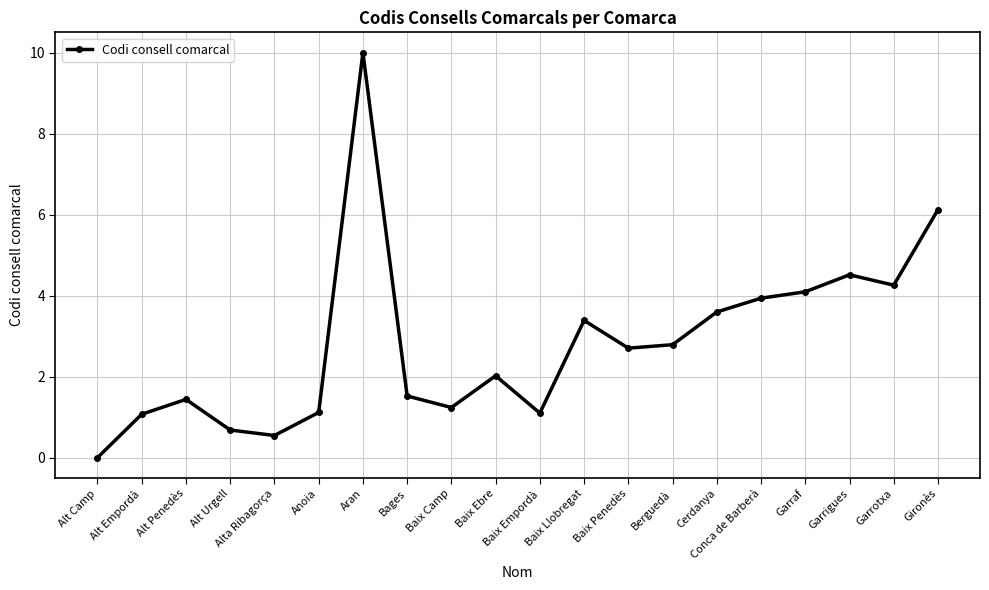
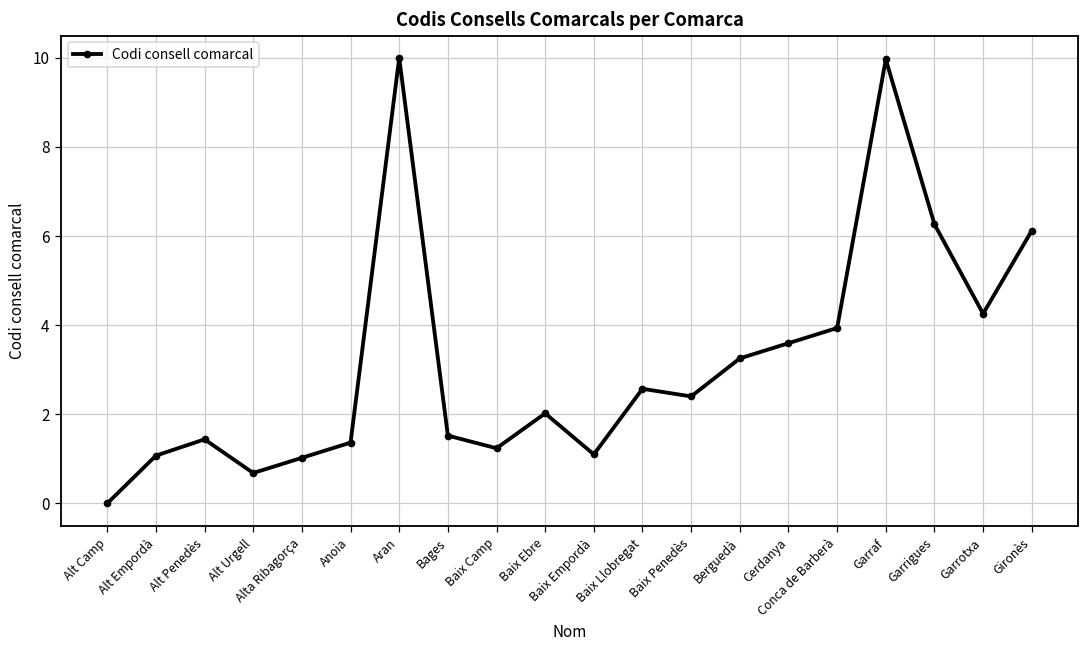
  {
    "Alt Camp": 0.0,
    "Alt Empordà": 1.1,
    "Alt Penedès": 1.4,
    "Alt Urgell": 0.7,
-   "Alta Ribagorça": 0.5,
-   "Anoia": 1.1,
+   "Alta Ribagorça": 1.0,
+   "Anoia": 1.4,
    "Aran": 10.0,
    "Bages": 1.5,
    "Baix Camp": 1.2,
    "Baix Ebre": 2.0,
    "Baix Empordà": 1.1,
-   "Baix Llobregat": 3.4,
-   "Baix Penedès": 2.7,
-   "Berguedà": 2.8,
+   "Baix Llobregat": 2.6,
+   "Baix Penedès": 2.4,
+   "Berguedà": 3.3,
    "Cerdanya": 3.6,
    "Conca de Barberà": 3.9,
-   "Garraf": 4.1,
-   "Garrigues": 4.5,
+   "Garraf": 10.0,
+   "Garrigues": 6.3,
    "Garrotxa": 4.3,
    "Gironès": 6.1
  }
